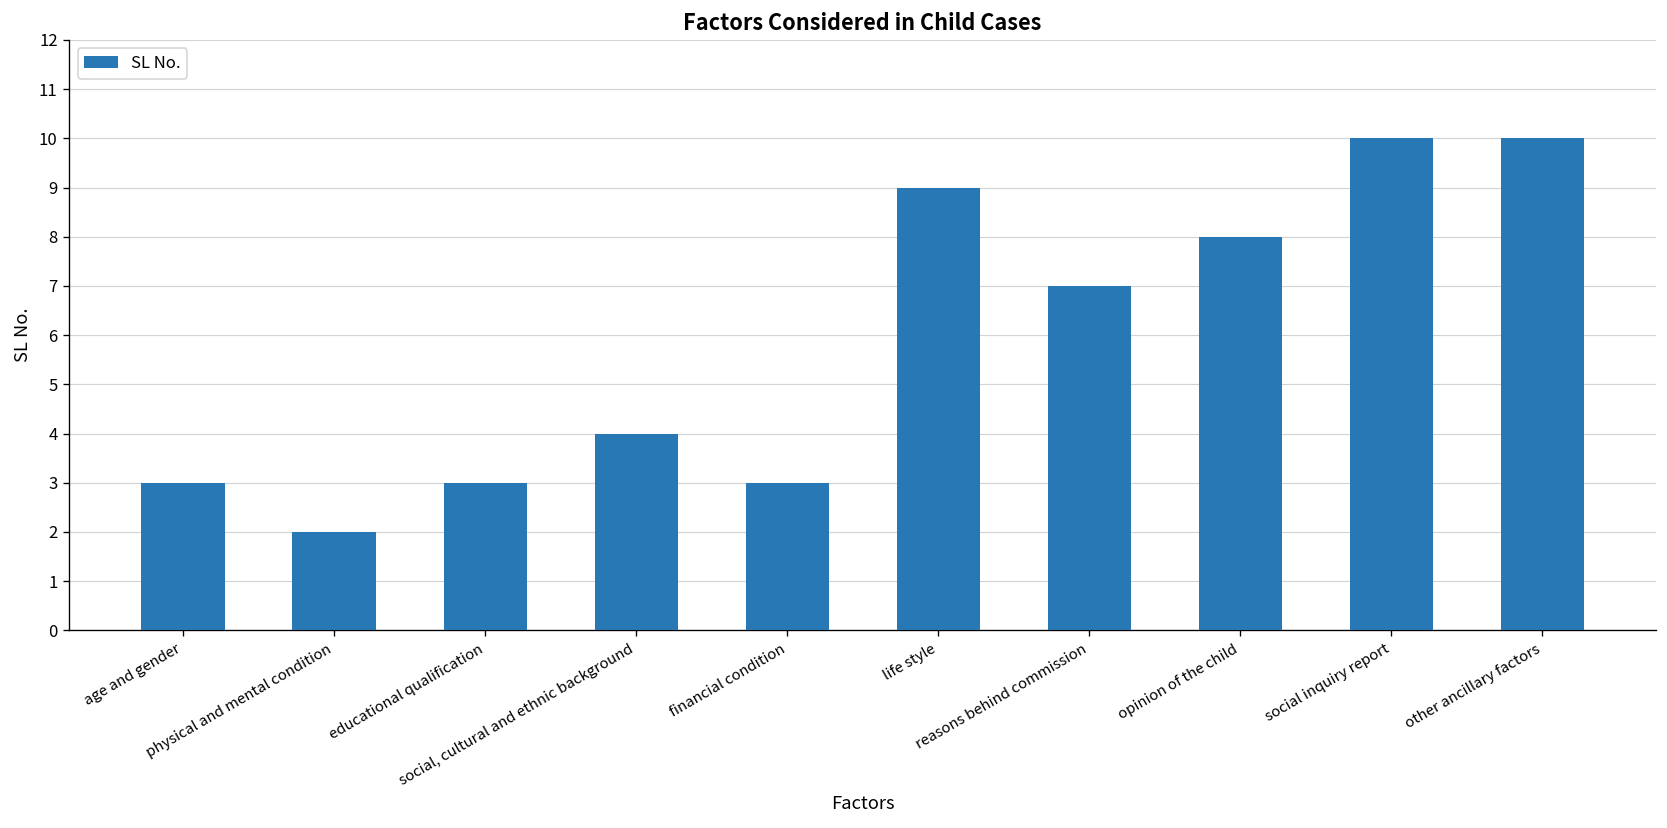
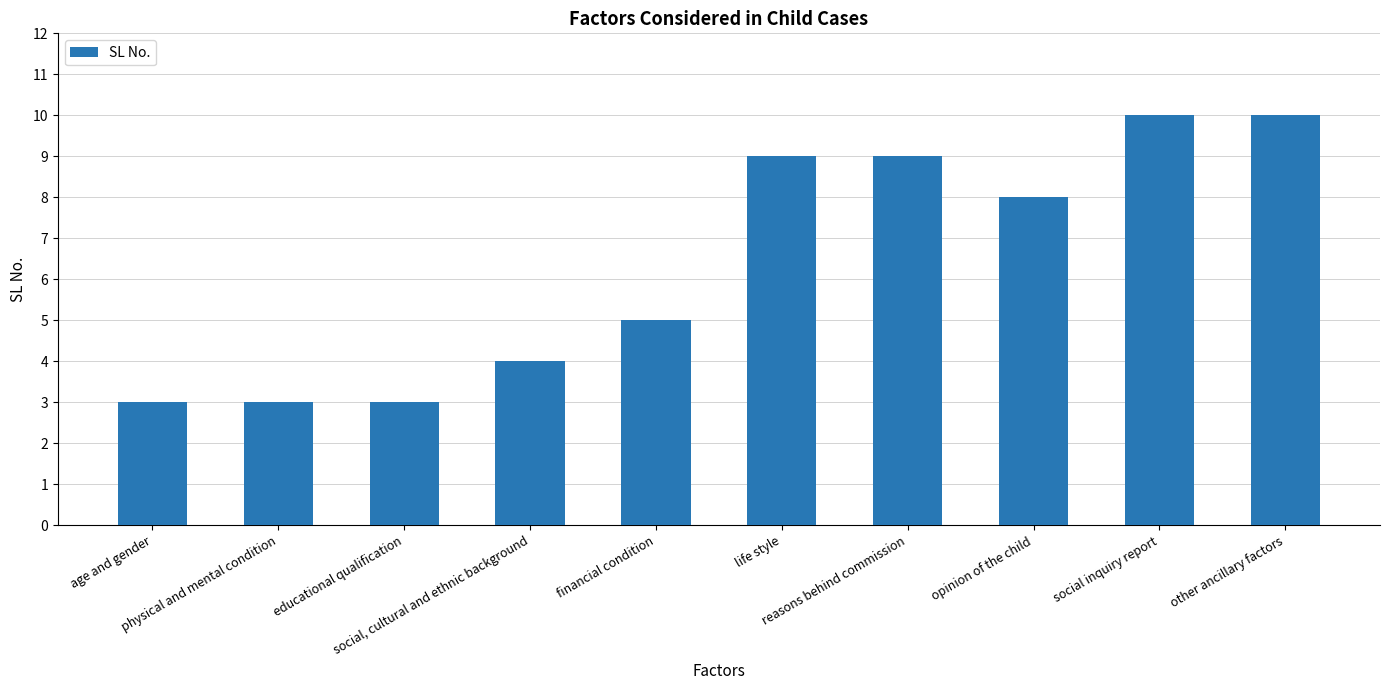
  {
    "age and gender": 3,
-   "physical and mental condition": 2,
+   "physical and mental condition": 3,
    "educational qualification": 3,
    "social, cultural and ethnic background": 4,
-   "financial condition": 3,
+   "financial condition": 5,
    "life style": 9,
-   "reasons behind commission": 7,
+   "reasons behind commission": 9,
    "opinion of the child": 8,
    "social inquiry report": 10,
    "other ancillary factors": 10
  }
